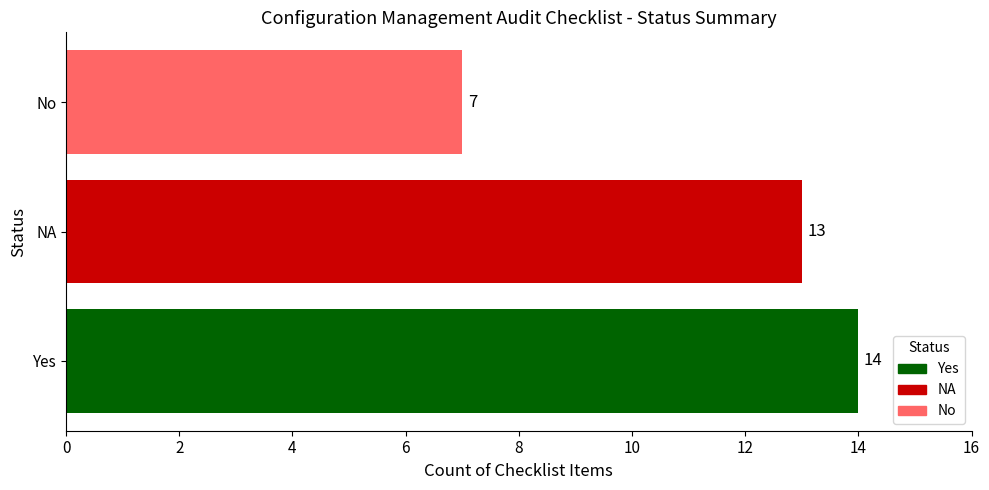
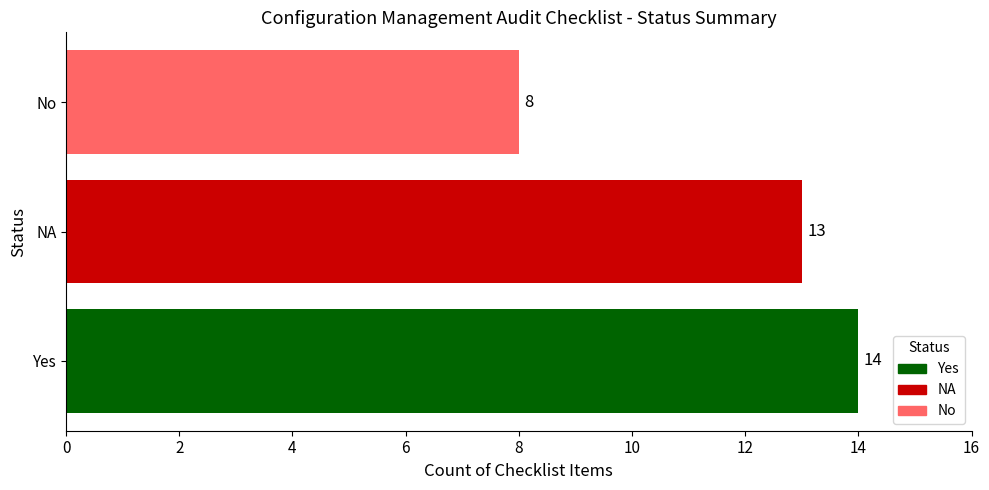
  {
-   "No": 7,
+   "No": 8,
    "NA": 13,
    "Yes": 14
  }
